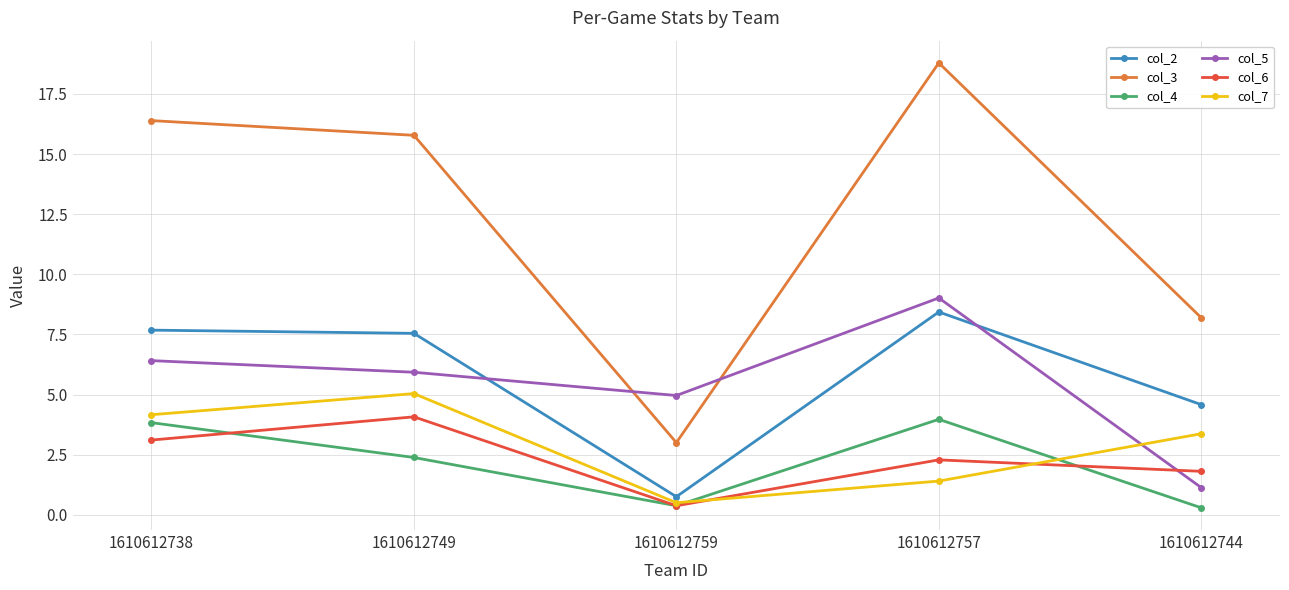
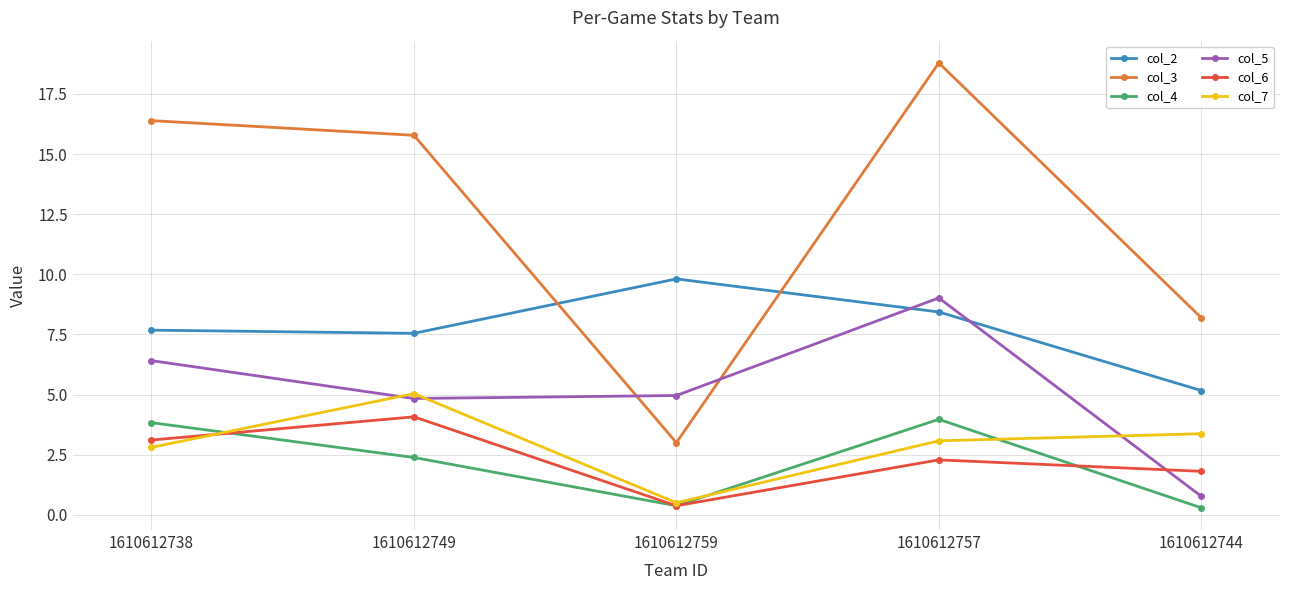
  {
    "col_2": {
      "1610612738": 7.7,
      "1610612749": 7.5,
-     "1610612759": 0.8,
+     "1610612759": 9.8,
      "1610612757": 8.4,
-     "1610612744": 4.6
+     "1610612744": 5.2
    },
    "col_4": {
      "1610612738": 3.8,
      "1610612749": 2.4,
      "1610612757": 4.0,
      "1610612744": 0.3
    },
    "col_5": {
      "1610612738": 6.4,
-     "1610612749": 5.9,
+     "1610612749": 4.8,
      "1610612759": 5.0,
      "1610612757": 9.0,
-     "1610612744": 1.1
+     "1610612744": 0.8
    },
    "col_7": {
-     "1610612738": 4.2,
+     "1610612738": 2.8,
      "1610612749": 5.0,
      "1610612759": 0.5,
-     "1610612757": 1.4,
+     "1610612757": 3.1,
      "1610612744": 3.4
    }
  }
